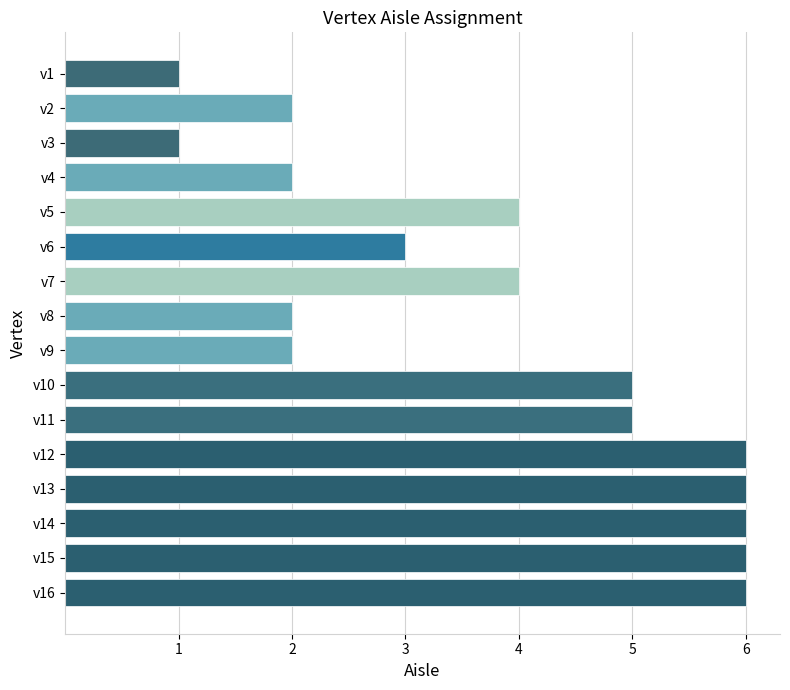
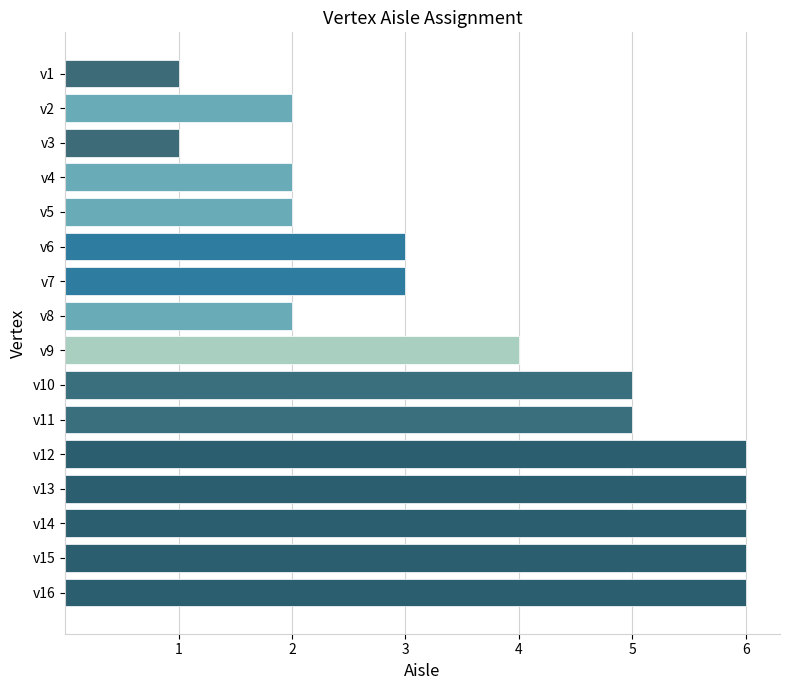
  {
    "v1": 1,
    "v2": 2,
    "v3": 1,
    "v4": 2,
-   "v5": 4,
+   "v5": 2,
    "v6": 3,
-   "v7": 4,
+   "v7": 3,
    "v8": 2,
-   "v9": 2,
+   "v9": 4,
    "v10": 5,
    "v11": 5,
    "v12": 6,
    "v13": 6,
    "v14": 6,
    "v15": 6,
    "v16": 6
  }
